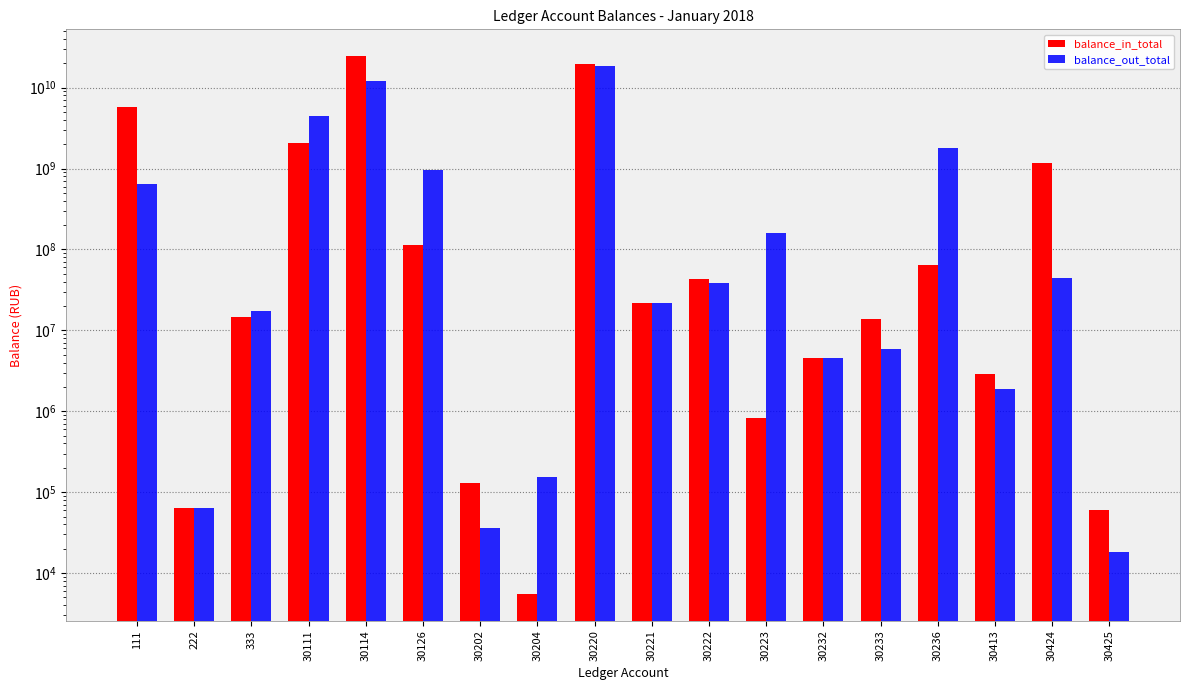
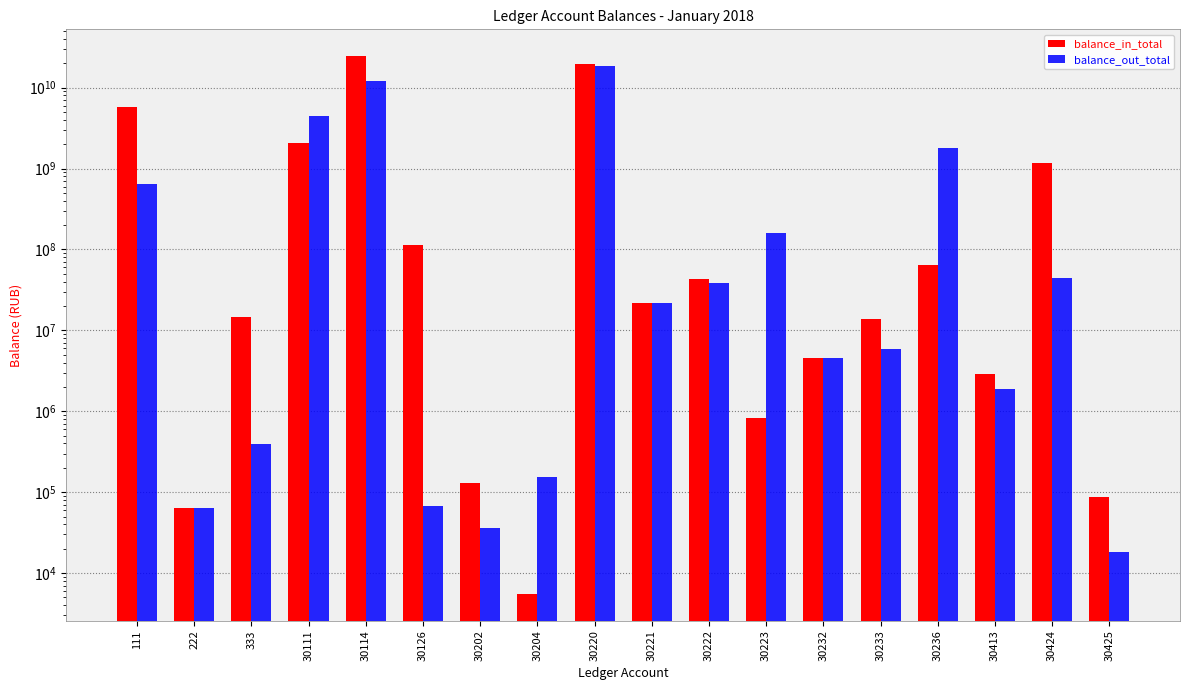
  {
    "balance_in_total": {
      "111": 6000000000,
      "222": 60000,
      "333": 15000000,
      "30111": 2100000000,
      "30114": 24000000000,
      "30126": 110000000,
      "30202": 130000,
      "30204": 6000,
      "30220": 19000000000,
      "30221": 22000000,
      "30222": 40000000,
      "30223": 800000,
      "30232": 5000000,
      "30233": 14000000,
      "30236": 60000000,
      "30413": 2900000,
      "30424": 1200000000,
-     "30425": 60000
+     "30425": 90000
    },
    "balance_out_total": {
      "111": 600000000,
      "222": 60000,
-     "333": 18000000,
+     "333": 400000,
      "30111": 4000000000,
      "30114": 12000000000,
-     "30126": 1000000000,
+     "30126": 70000,
      "30202": 40000,
      "30204": 160000,
      "30220": 18000000000,
      "30221": 22000000,
      "30222": 40000000,
      "30223": 160000000,
      "30232": 5000000,
      "30233": 6000000,
      "30236": 1800000000,
      "30413": 1900000,
      "30424": 40000000,
      "30425": 18000
    }
  }
